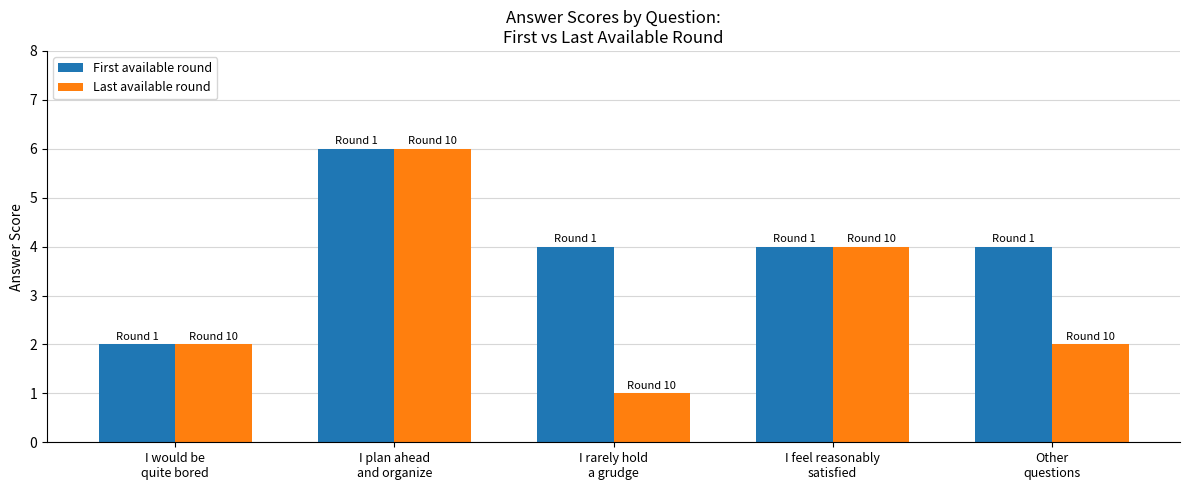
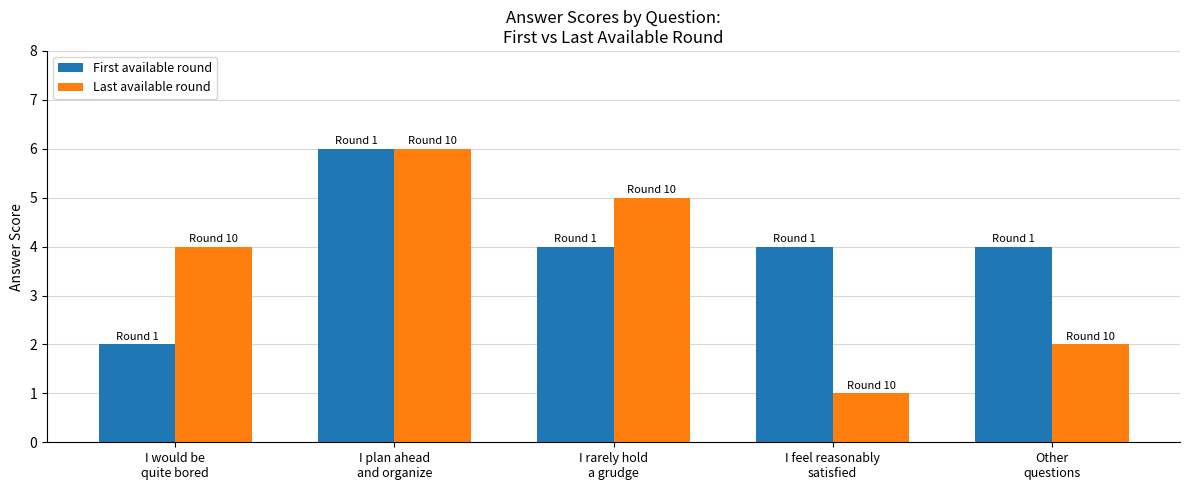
  {
    "Last available round": {
-     "I would be quite bored": 2,
-     "I rarely hold a grudge": 1,
-     "I feel reasonably satisfied": 4
+     "I would be quite bored": 4,
+     "I rarely hold a grudge": 5,
+     "I feel reasonably satisfied": 1
    }
  }
